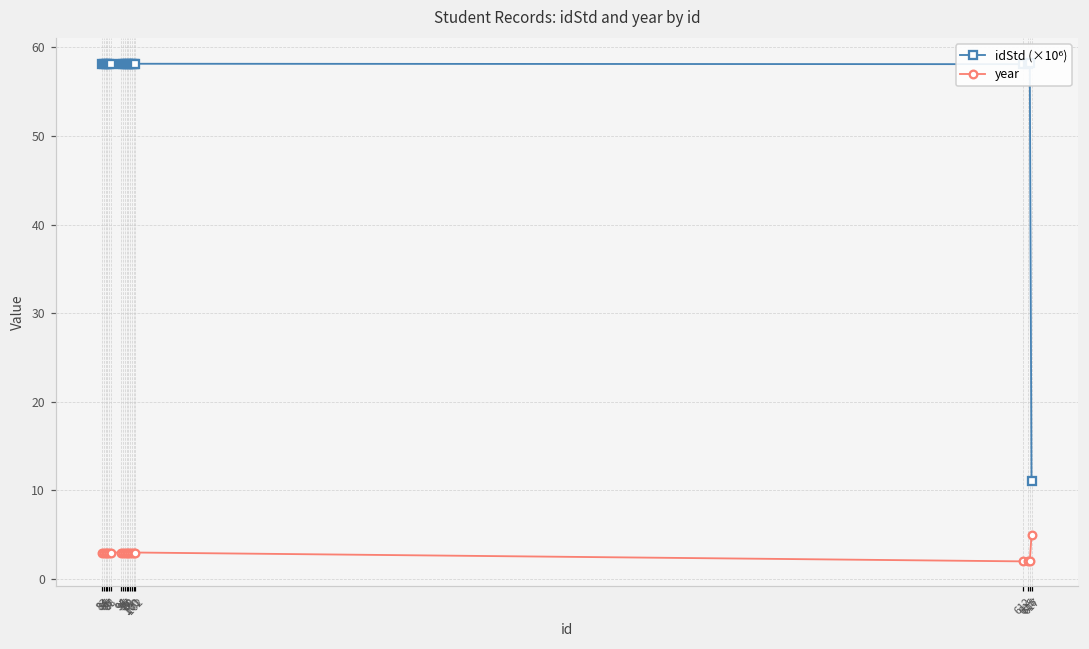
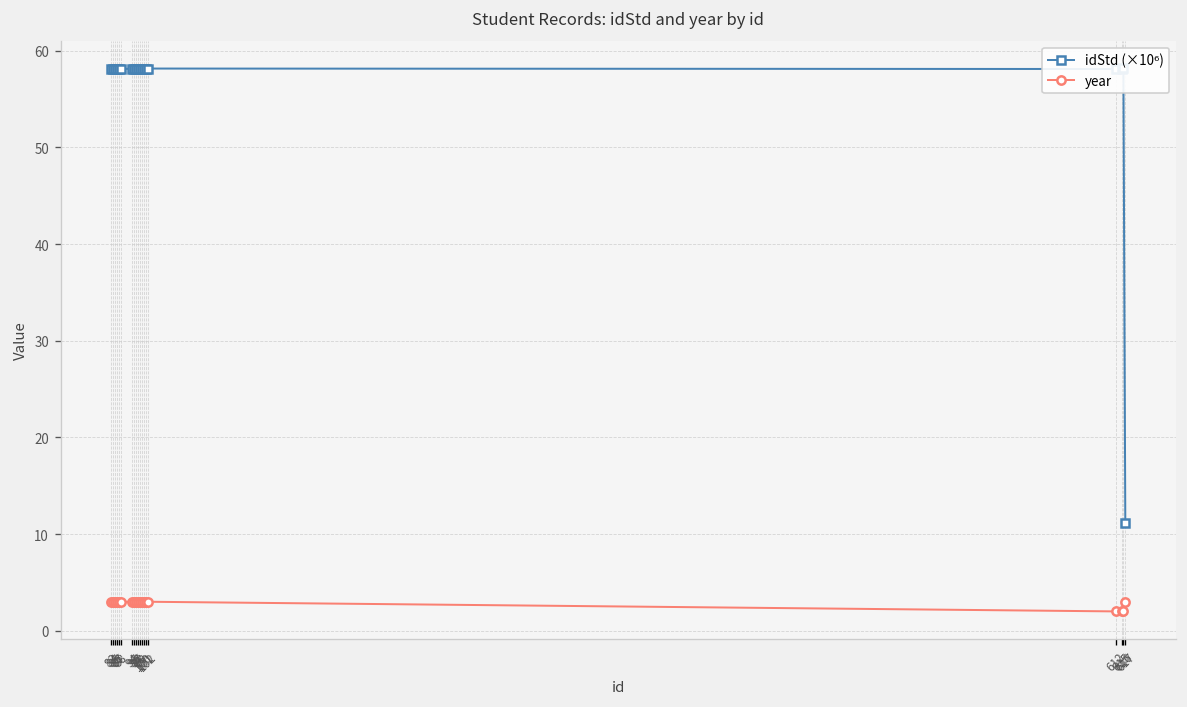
  {
    "idStd (×10⁶)": {
      "83": 58,
      "84": 58,
      "85": 58,
      "86": 58,
      "87": 58,
      "88": 58,
      "94": 58,
      "95": 58,
      "96": 58,
      "97": 58,
      "98": 58,
      "99": 58,
      "100": 58,
      "101": 58,
      "102": 58,
      "617": 11
    },
    "year": {
      "83": 3,
      "84": 3,
      "85": 3,
      "86": 3,
      "87": 3,
      "88": 3,
      "94": 3,
      "95": 3,
      "96": 3,
      "97": 3,
      "98": 3,
      "99": 3,
      "100": 3,
      "101": 3,
      "102": 3,
      "612": 2,
      "615": 2,
      "616": 2,
-     "617": 5
+     "617": 3
    }
  }
